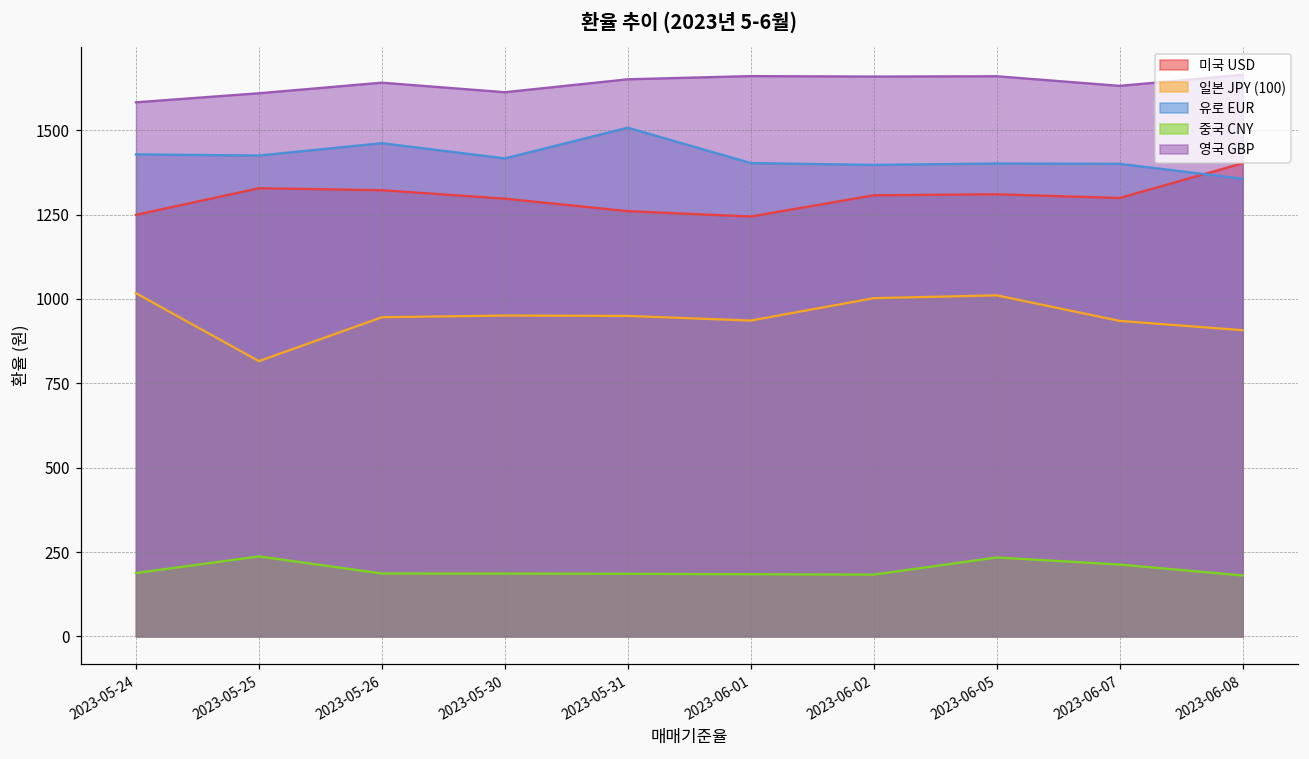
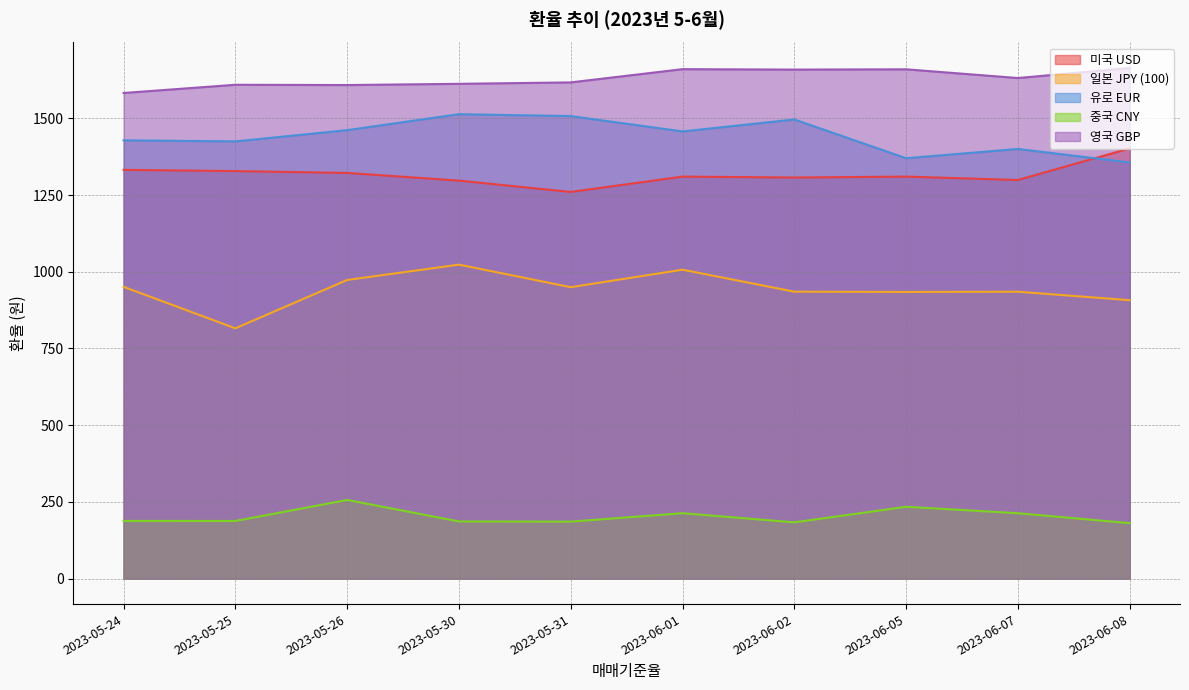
  {
    "미국 USD": {
-     "2023-05-24": 1250,
+     "2023-05-24": 1330,
      "2023-05-25": 1330,
      "2023-05-26": 1320,
      "2023-05-30": 1300,
      "2023-05-31": 1260,
-     "2023-06-01": 1240,
+     "2023-06-01": 1310,
      "2023-06-02": 1310,
      "2023-06-05": 1310,
      "2023-06-07": 1300
    },
    "일본 JPY (100)": {
-     "2023-05-24": 1020,
+     "2023-05-24": 950,
      "2023-05-25": 820,
-     "2023-05-26": 950,
-     "2023-05-30": 950,
+     "2023-05-26": 970,
+     "2023-05-30": 1020,
      "2023-05-31": 950,
-     "2023-06-01": 940,
-     "2023-06-02": 1000,
-     "2023-06-05": 1010,
+     "2023-06-01": 1010,
+     "2023-06-02": 930,
+     "2023-06-05": 930,
      "2023-06-07": 930,
      "2023-06-08": 910
    },
    "유로 EUR": {
      "2023-05-24": 1430,
      "2023-05-25": 1420,
      "2023-05-26": 1460,
-     "2023-05-30": 1420,
+     "2023-05-30": 1510,
      "2023-05-31": 1510,
-     "2023-06-01": 1400,
-     "2023-06-02": 1400,
-     "2023-06-05": 1400,
+     "2023-06-01": 1460,
+     "2023-06-02": 1500,
+     "2023-06-05": 1370,
      "2023-06-07": 1400,
      "2023-06-08": 1360
    },
    "중국 CNY": {
      "2023-05-24": 190,
-     "2023-05-25": 240,
-     "2023-05-26": 190,
+     "2023-05-25": 190,
+     "2023-05-26": 260,
      "2023-05-30": 190,
      "2023-05-31": 190,
-     "2023-06-01": 180,
+     "2023-06-01": 210,
      "2023-06-02": 180,
      "2023-06-05": 230,
      "2023-06-07": 210,
      "2023-06-08": 180
    },
    "영국 GBP": {
      "2023-05-24": 1580,
      "2023-05-25": 1610,
-     "2023-05-26": 1640,
+     "2023-05-26": 1610,
      "2023-05-30": 1610,
-     "2023-05-31": 1650,
+     "2023-05-31": 1620,
      "2023-06-01": 1660,
      "2023-06-02": 1660,
      "2023-06-05": 1660,
      "2023-06-07": 1630
    }
  }
